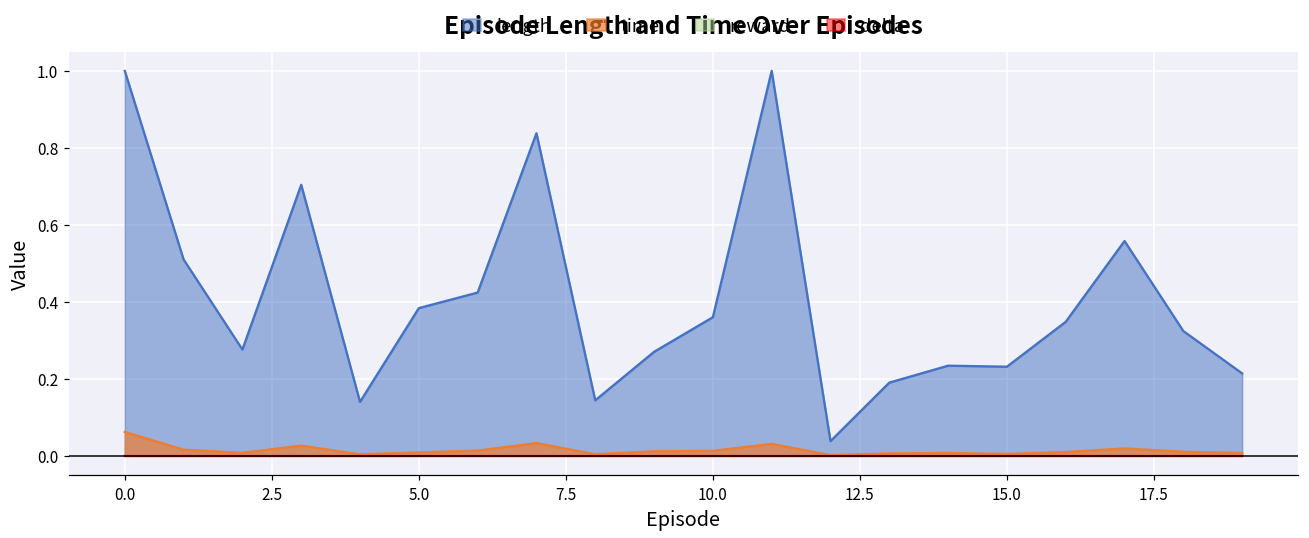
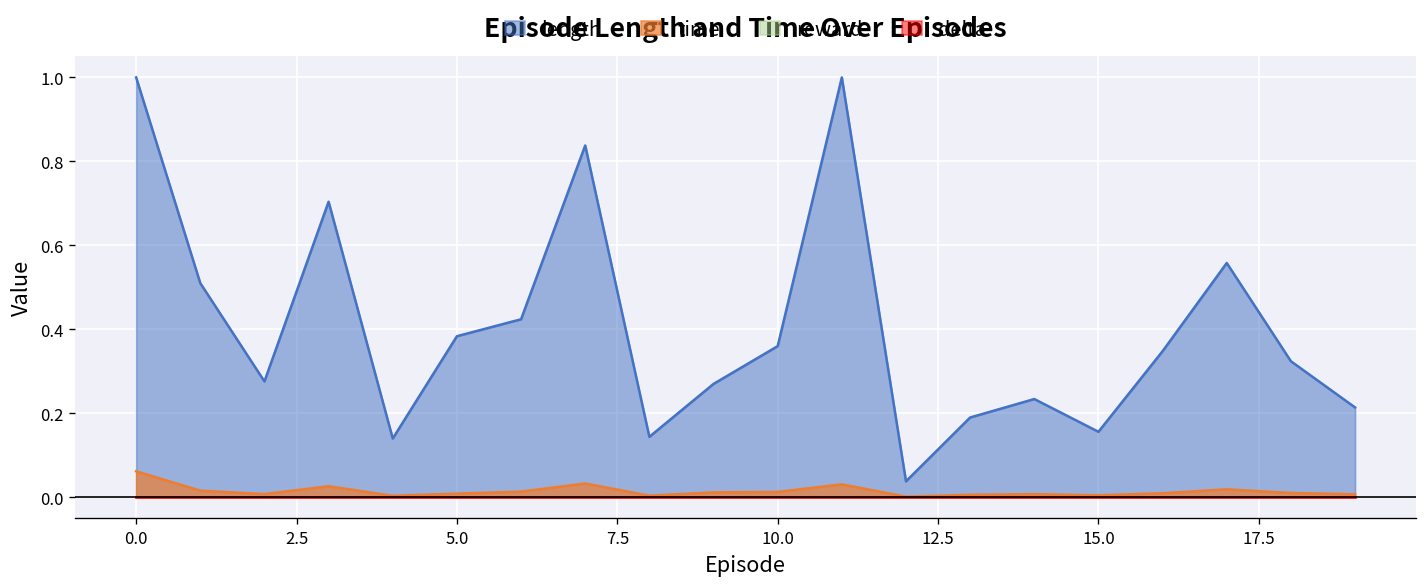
  {
    "length": {
      "0.0": 1.00,
      "5.0": 0.38,
      "10.0": 0.36,
-     "15.0": 0.23
+     "15.0": 0.16
    },
    "time": {
      "0.0": 0.06,
      "5.0": 0.01,
      "10.0": 0.01
    },
    "delta": {
      "0.0": 0.00,
      "5.0": 0.00,
      "10.0": 0.00
    }
  }
